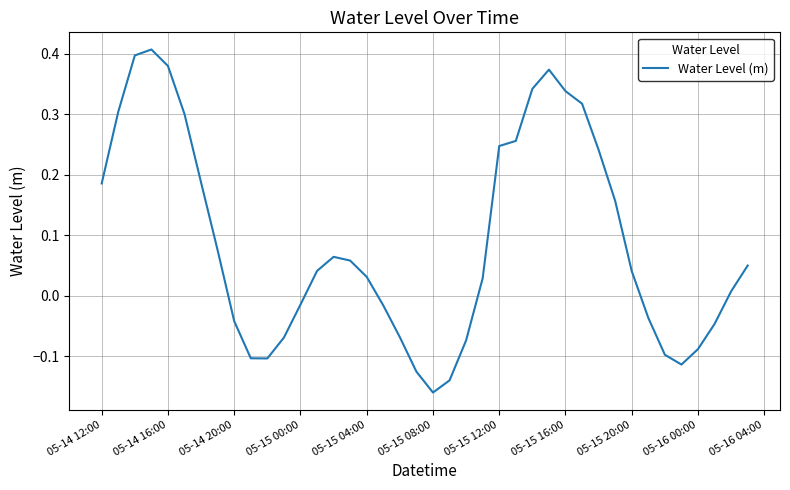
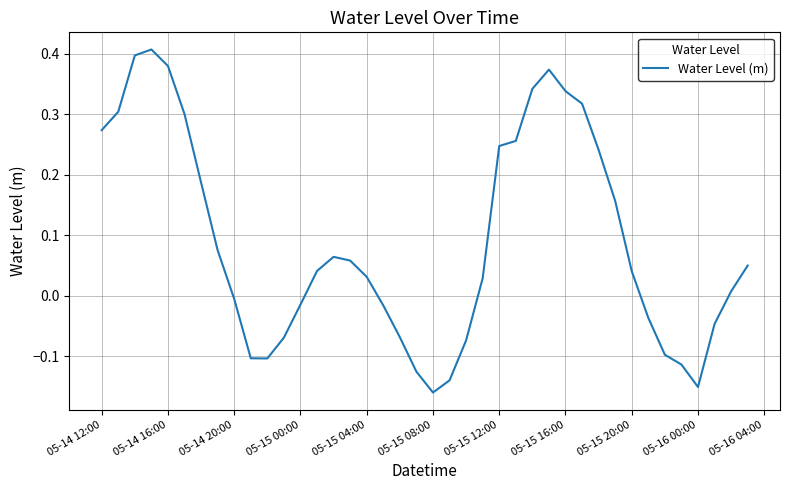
  {
-   "05-14 12:00": 0.19,
+   "05-14 12:00": 0.27,
    "05-14 16:00": 0.38,
-   "05-14 20:00": -0.04,
+   "05-14 20:00": -0.01,
    "05-15 00:00": -0.01,
    "05-15 04:00": 0.03,
    "05-15 08:00": -0.16,
    "05-15 12:00": 0.25,
    "05-15 16:00": 0.34,
    "05-15 20:00": 0.04,
-   "05-16 00:00": -0.09
+   "05-16 00:00": -0.15
  }
